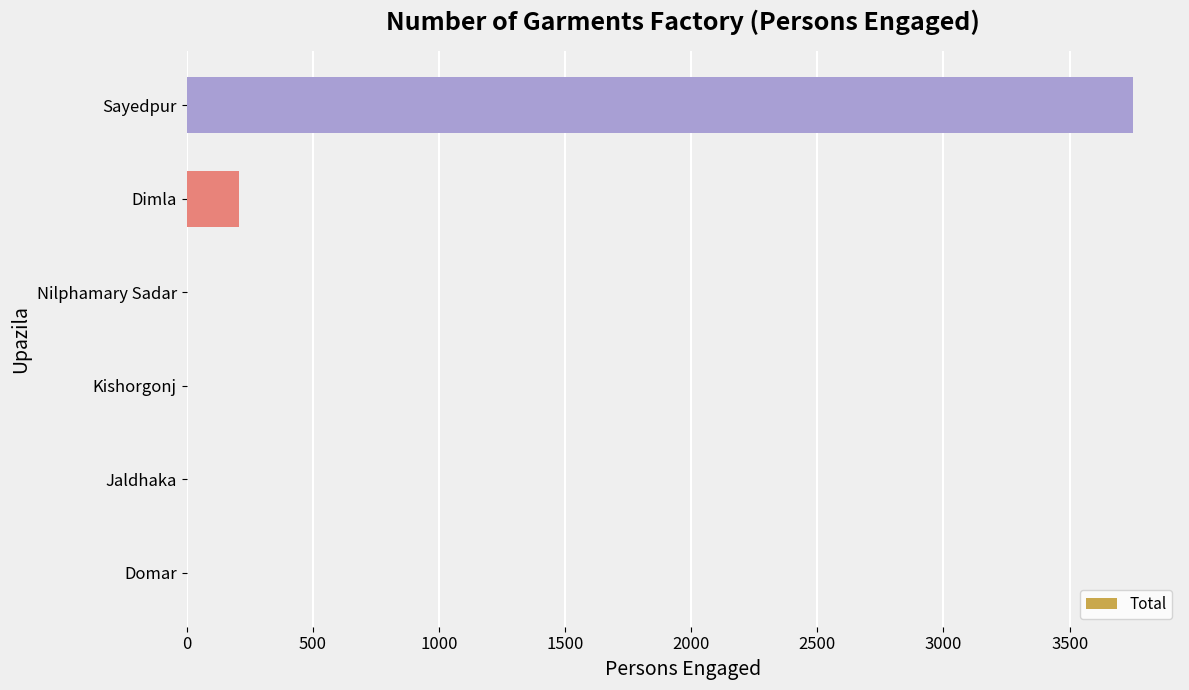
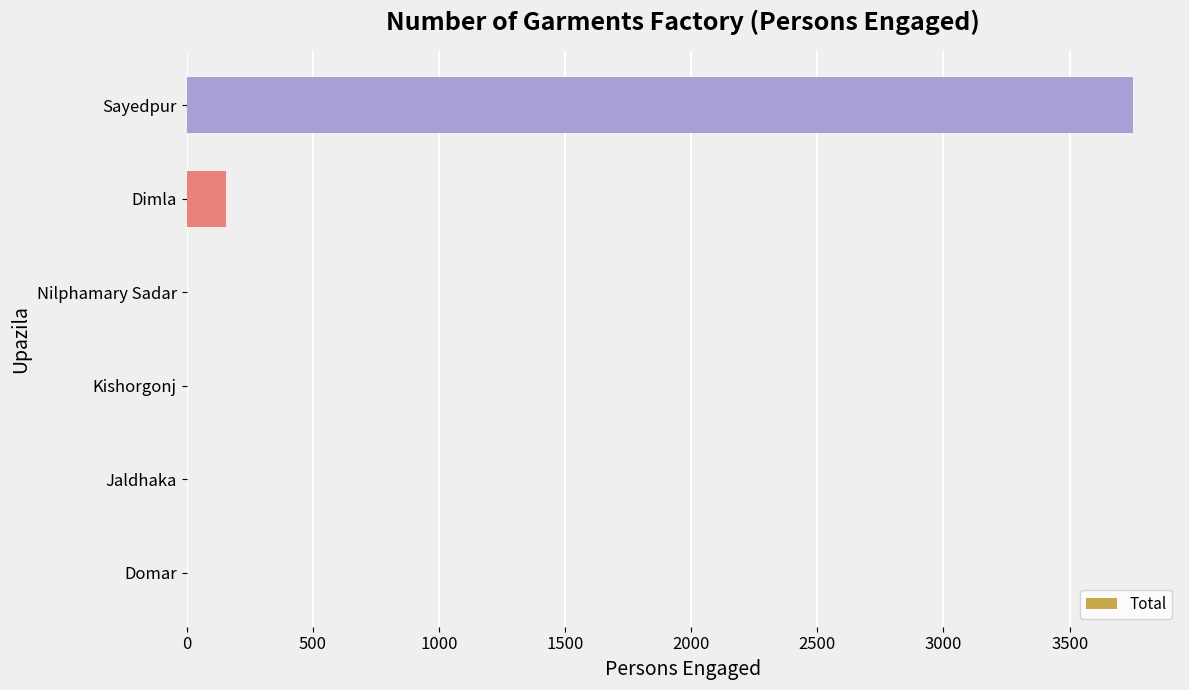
  {
    "Sayedpur": 3750,
-   "Dimla": 210,
+   "Dimla": 160,
    "Nilphamary Sadar": 0,
    "Kishorgonj": 0,
    "Jaldhaka": 0,
    "Domar": 0
  }
